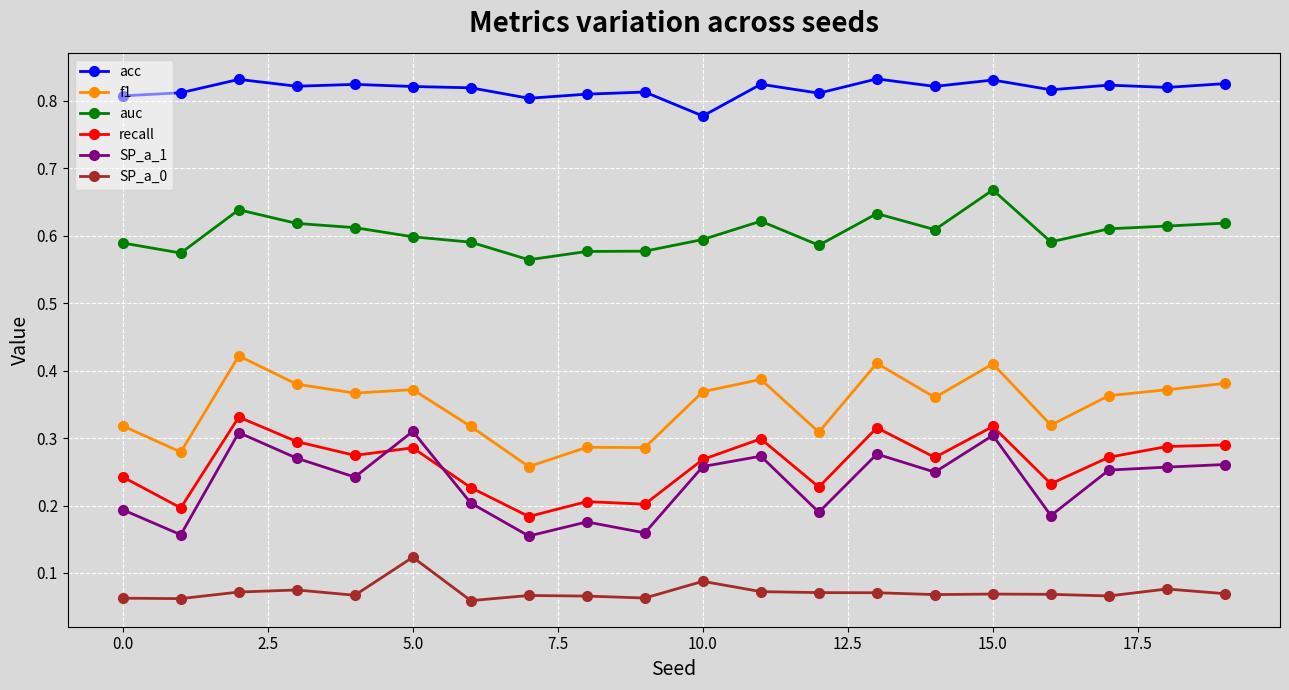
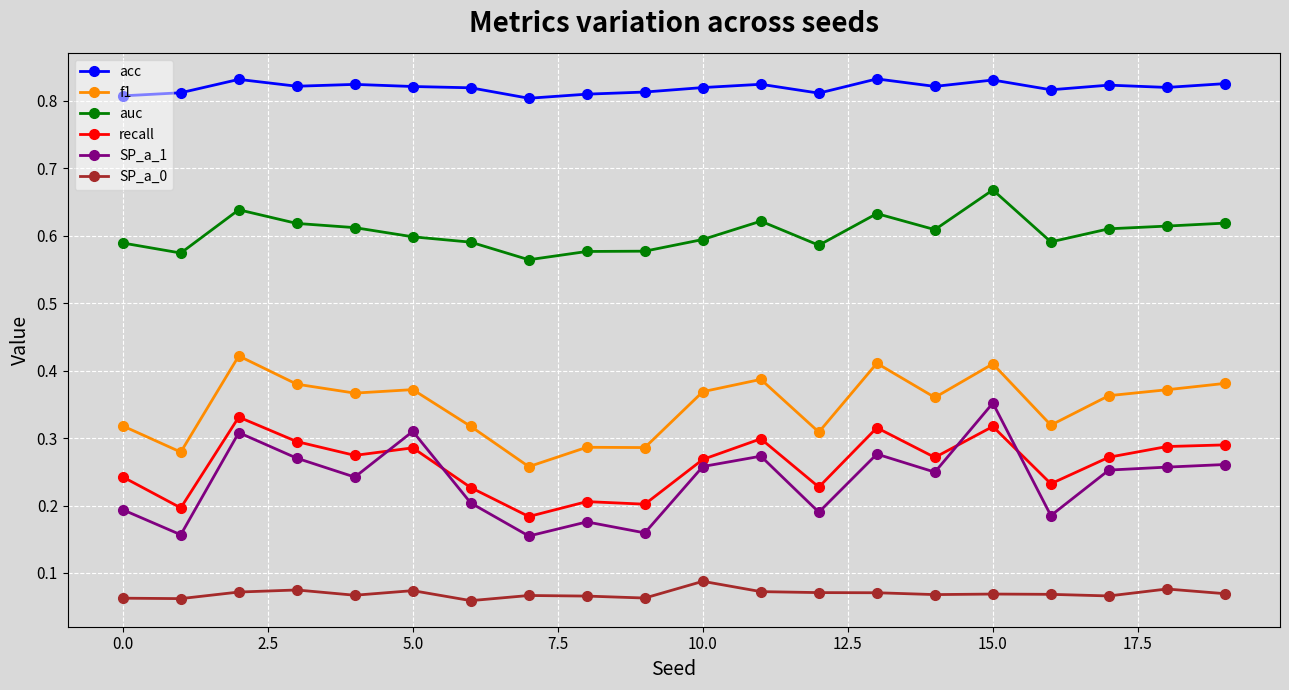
  {
    "acc": {
      "5.0": 0.82,
-     "10.0": 0.78,
+     "10.0": 0.82,
      "15.0": 0.83
    },
    "f1": {
      "0.0": 0.32,
      "5.0": 0.37,
      "10.0": 0.37,
      "15.0": 0.41
    },
    "auc": {
      "0.0": 0.59,
      "5.0": 0.60,
      "10.0": 0.59,
      "15.0": 0.67
    },
    "recall": {
      "0.0": 0.24,
      "5.0": 0.29,
      "10.0": 0.27,
      "15.0": 0.32
    },
    "SP_a_1": {
      "0.0": 0.19,
      "5.0": 0.31,
      "10.0": 0.26,
-     "15.0": 0.30
+     "15.0": 0.35
    },
    "SP_a_0": {
      "0.0": 0.06,
-     "5.0": 0.12,
+     "5.0": 0.07,
      "10.0": 0.09,
      "15.0": 0.07
    }
  }
